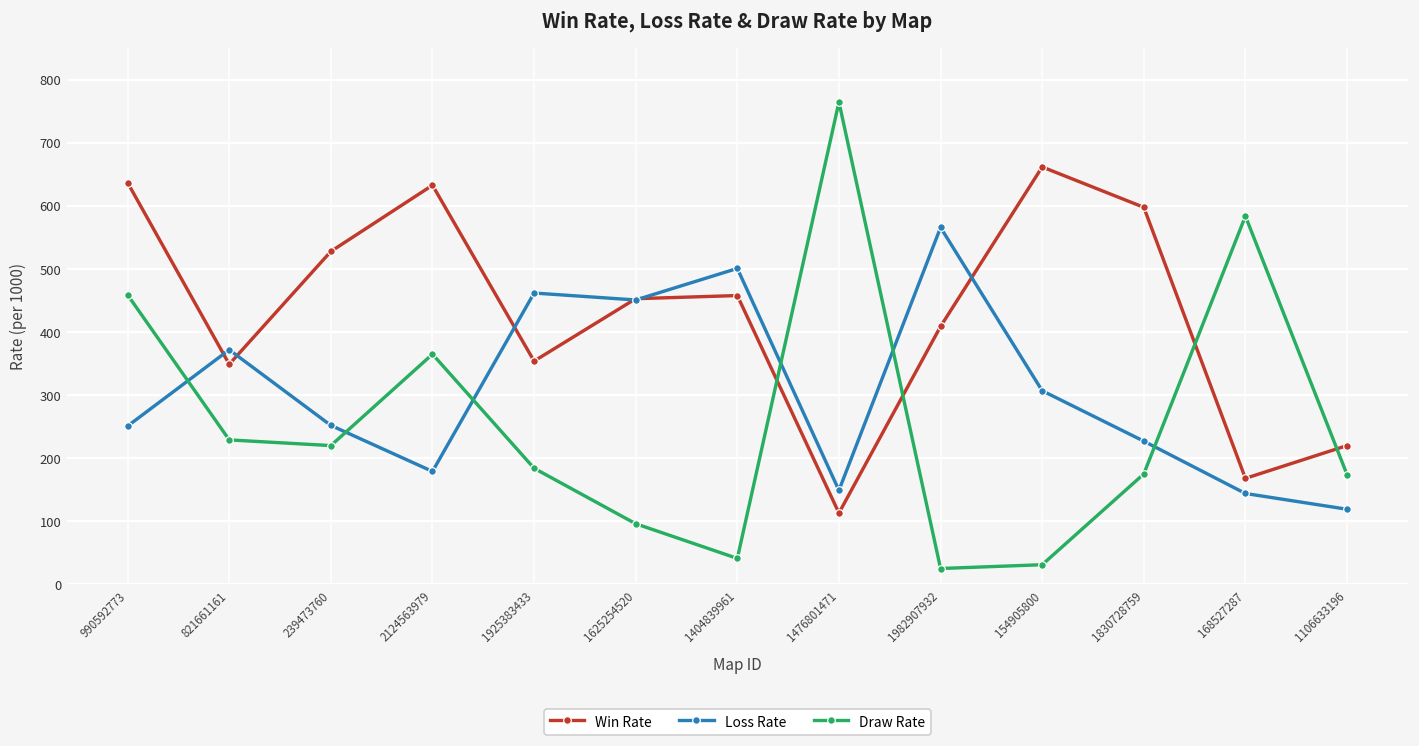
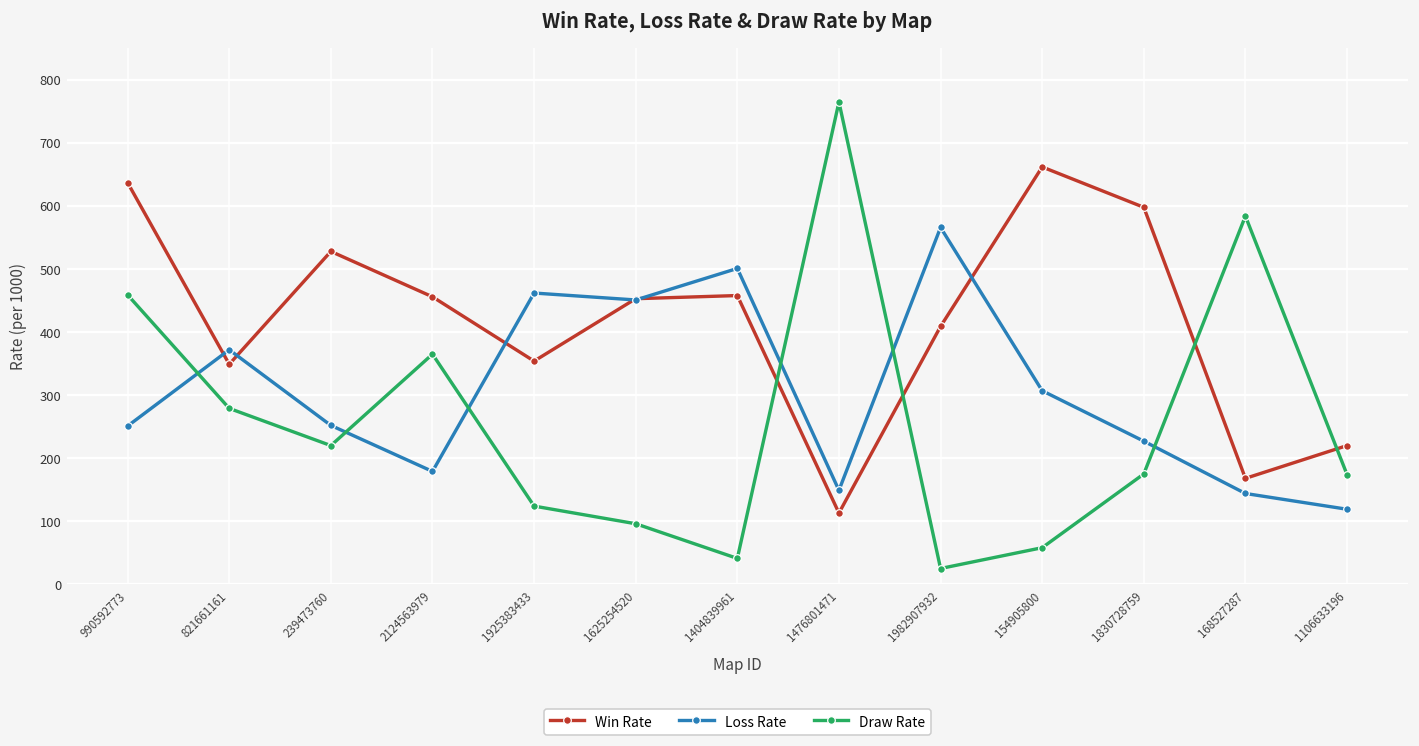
  {
    "Win Rate": {
      "990592773": 640,
      "821661161": 350,
      "239473760": 530,
-     "2124563979": 630,
+     "2124563979": 460,
      "1925383433": 350,
      "1404839961": 460,
      "1476801471": 110,
      "1982907932": 410,
      "154905800": 660,
      "1830728759": 600,
      "168527287": 170,
      "1106633196": 220
    },
    "Loss Rate": {
      "990592773": 250,
      "821661161": 370,
      "239473760": 250,
      "2124563979": 180,
      "1925383433": 460,
      "1404839961": 500,
      "1476801471": 150,
      "1982907932": 570,
      "154905800": 310,
      "1830728759": 230,
      "168527287": 140,
      "1106633196": 120
    },
    "Draw Rate": {
      "990592773": 460,
-     "821661161": 230,
+     "821661161": 280,
      "239473760": 220,
      "2124563979": 370,
-     "1925383433": 180,
+     "1925383433": 120,
      "1625254520": 100,
      "1404839961": 40,
      "1476801471": 770,
      "1982907932": 30,
-     "154905800": 30,
+     "154905800": 60,
      "1830728759": 180,
      "168527287": 580,
      "1106633196": 170
    }
  }
